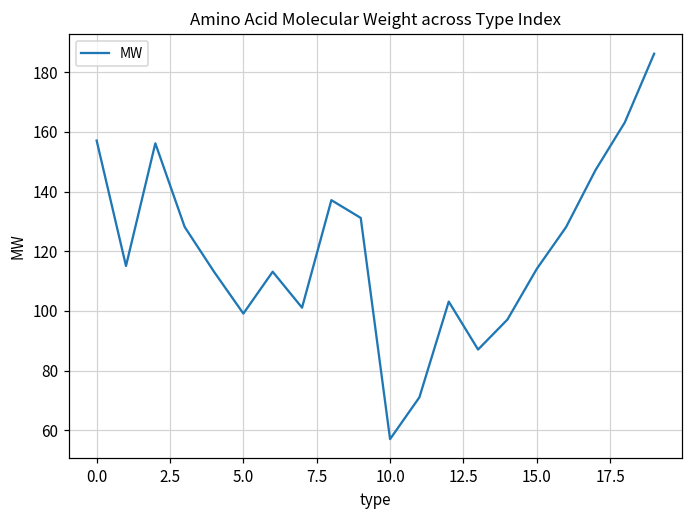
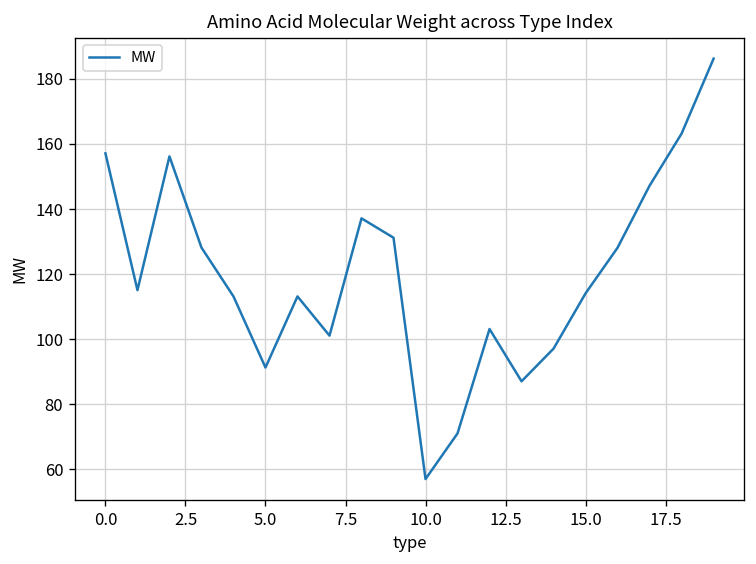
  {
    "0.0": 157,
-   "5.0": 99,
+   "5.0": 91,
    "10.0": 57,
    "15.0": 114
  }
